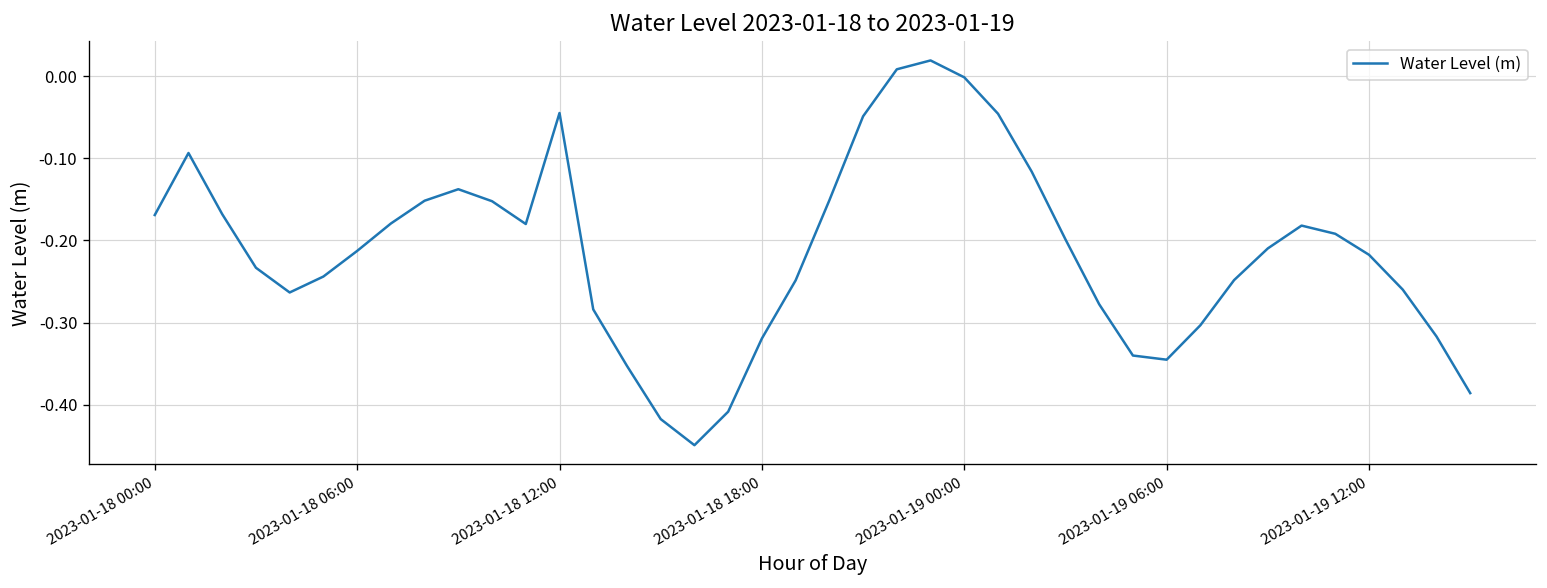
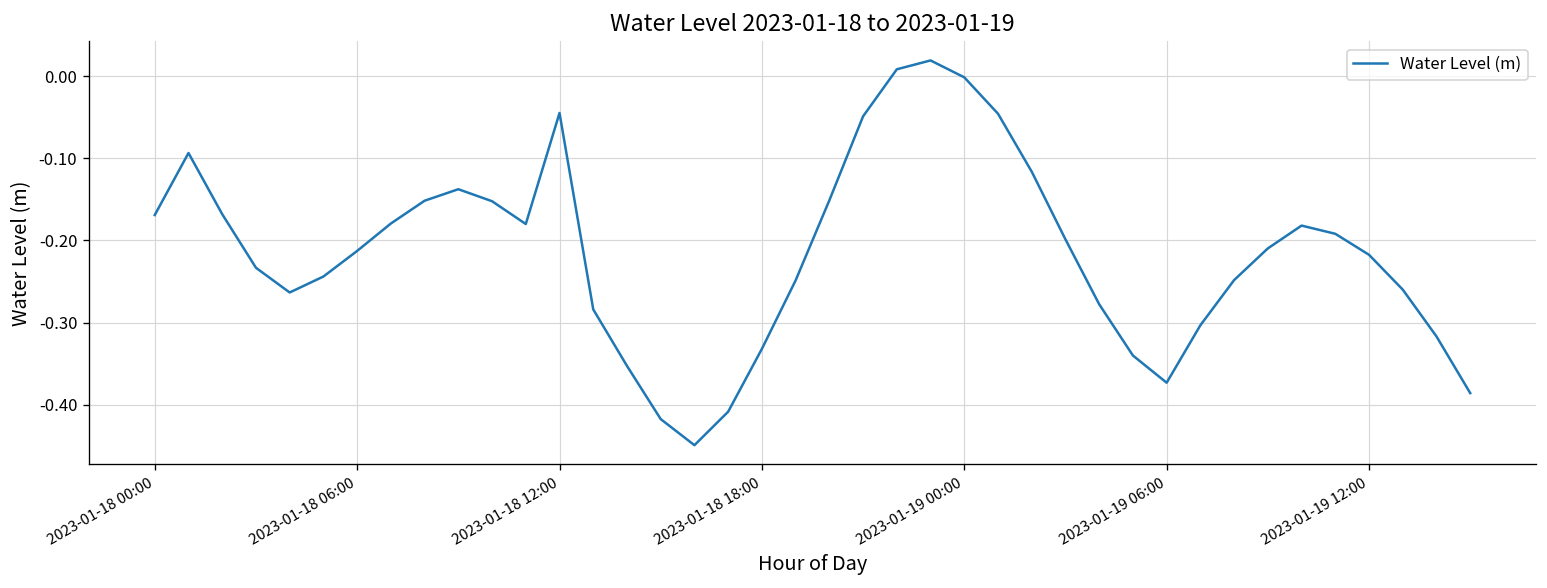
  {
    "2023-01-18 00:00": -0.17,
    "2023-01-18 06:00": -0.21,
    "2023-01-18 12:00": -0.04,
-   "2023-01-18 18:00": -0.32,
+   "2023-01-18 18:00": -0.33,
    "2023-01-19 00:00": 0.00,
-   "2023-01-19 06:00": -0.35,
+   "2023-01-19 06:00": -0.37,
    "2023-01-19 12:00": -0.22
  }
